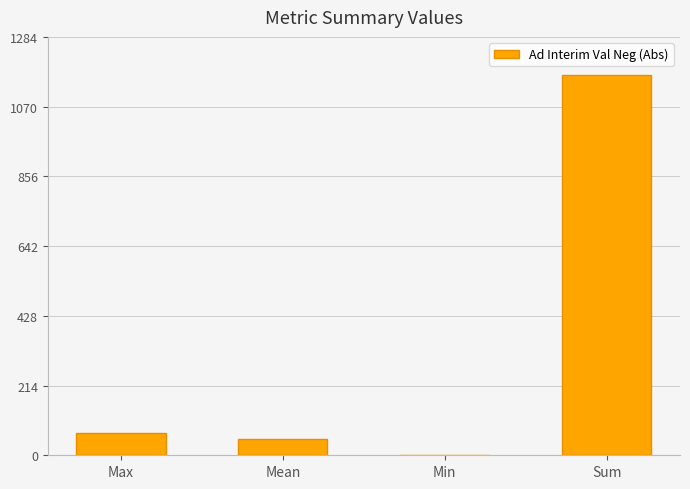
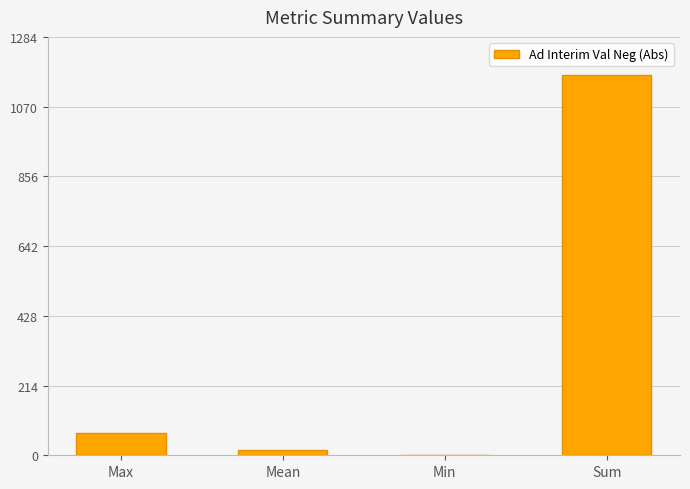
  {
    "Max": 70,
-   "Mean": 50,
+   "Mean": 20,
    "Min": 0,
    "Sum": 1170
  }
